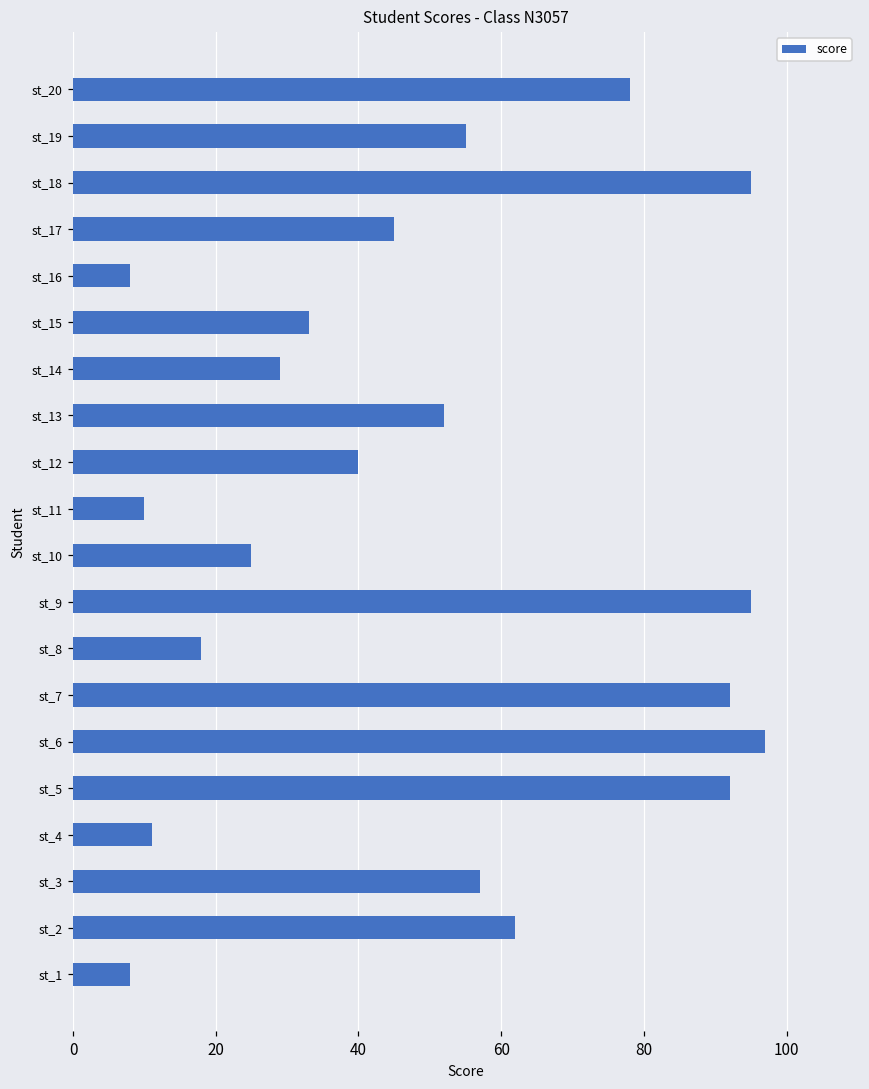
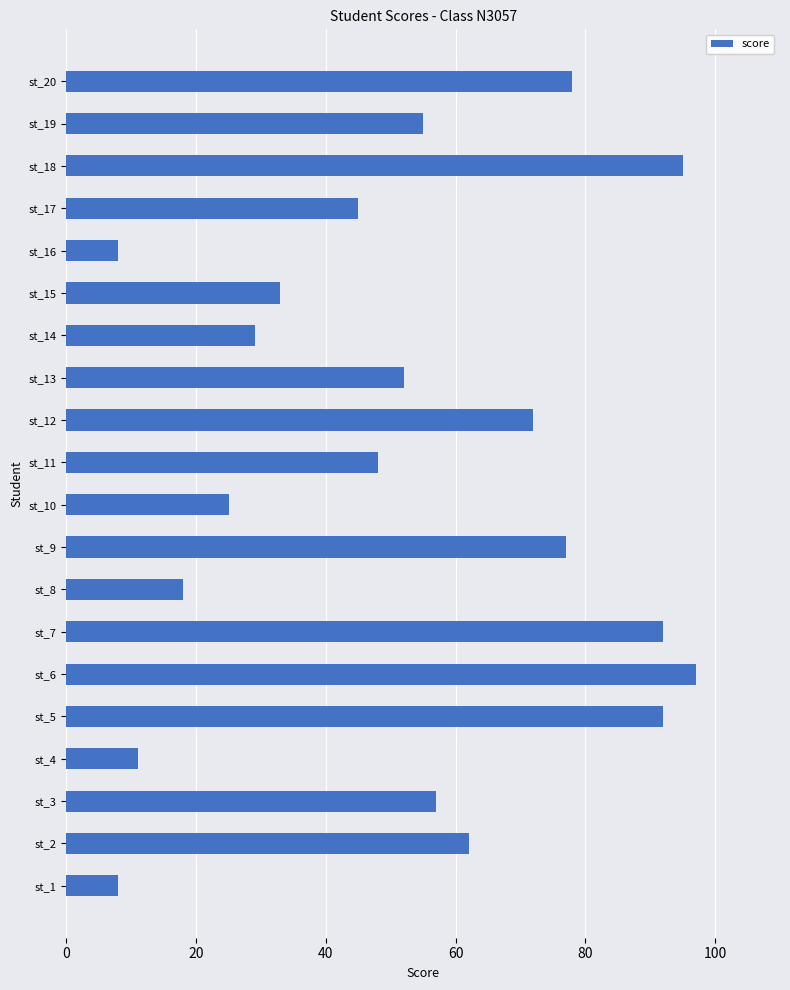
  {
    "st_20": 78,
    "st_19": 55,
    "st_18": 95,
    "st_17": 45,
    "st_16": 8,
    "st_15": 33,
    "st_14": 29,
    "st_13": 52,
-   "st_12": 40,
-   "st_11": 10,
+   "st_12": 72,
+   "st_11": 48,
    "st_10": 25,
-   "st_9": 95,
+   "st_9": 77,
    "st_8": 18,
    "st_7": 92,
    "st_6": 97,
    "st_5": 92,
    "st_4": 11,
    "st_3": 57,
    "st_2": 62,
    "st_1": 8
  }
